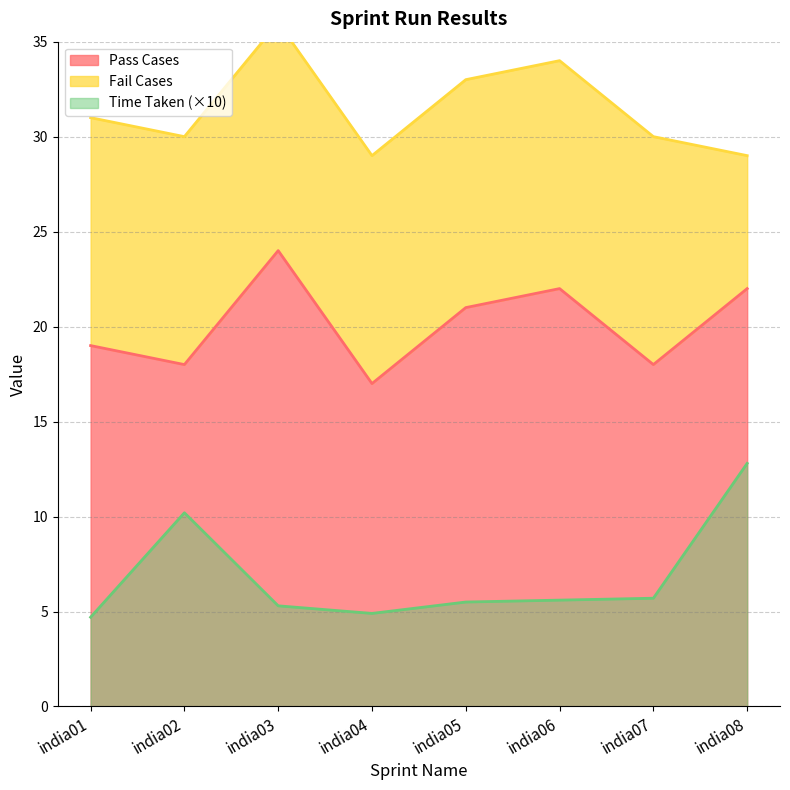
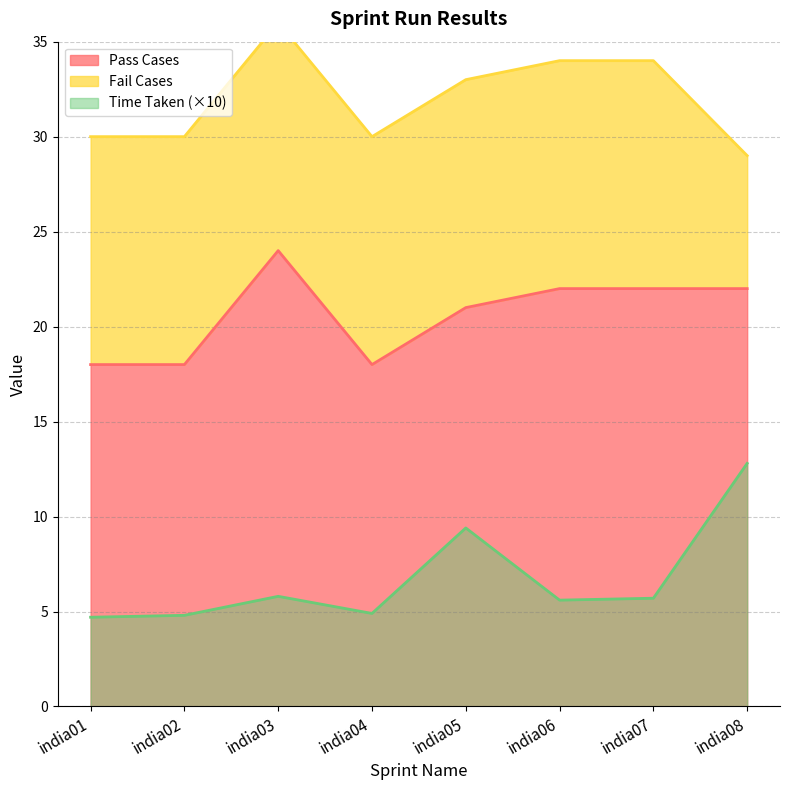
  {
    "Pass Cases": {
-     "india01": 19,
+     "india01": 18,
      "india02": 18,
      "india03": 24,
-     "india04": 17,
+     "india04": 18,
      "india05": 21,
      "india06": 22,
-     "india07": 18,
+     "india07": 22,
      "india08": 22
    },
    "Fail Cases": {
      "india01": 12.0,
      "india02": 12.0,
      "india04": 12.0,
      "india05": 12.0,
      "india06": 12.0,
      "india07": 12.0,
      "india08": 7.0
    },
    "Time Taken (×10)": {
      "india01": 4.7,
-     "india02": 10.2,
-     "india03": 5.3,
+     "india02": 4.8,
+     "india03": 5.8,
      "india04": 4.9,
-     "india05": 5.5,
+     "india05": 9.4,
      "india06": 5.6,
      "india07": 5.7,
      "india08": 12.8
    }
  }
